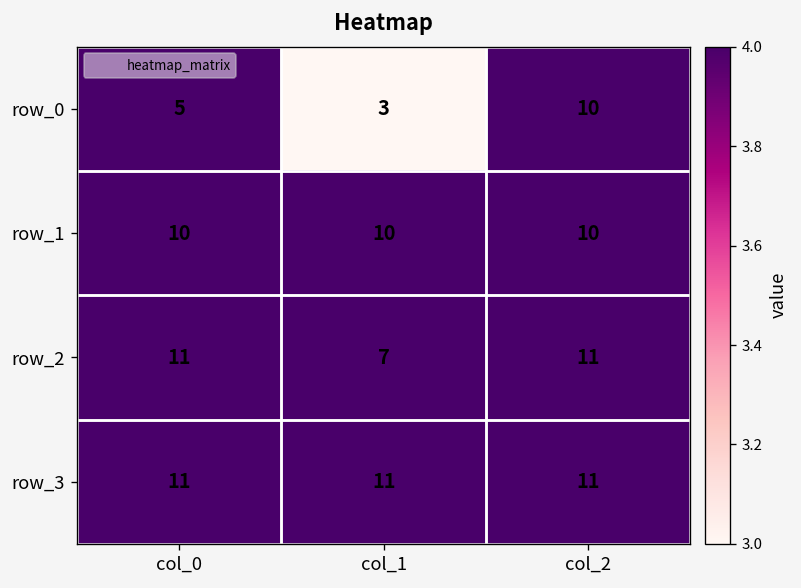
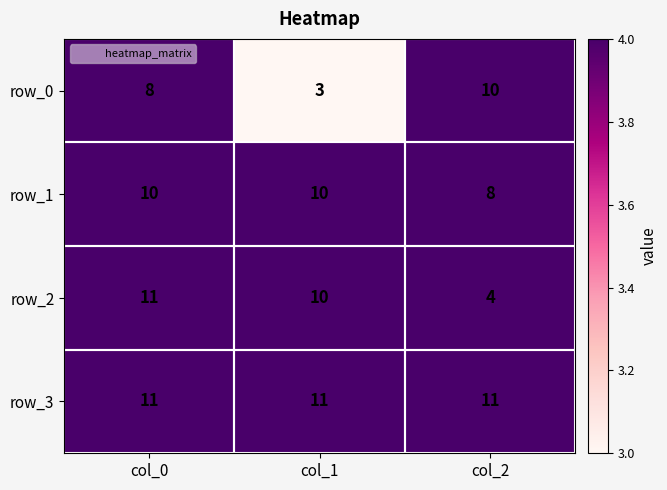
  {
    "row_0": {
-     "col_0": 5,
+     "col_0": 8,
      "col_1": 3,
      "col_2": 10
    },
    "row_1": {
      "col_0": 10,
      "col_1": 10,
-     "col_2": 10
+     "col_2": 8
    },
    "row_2": {
      "col_0": 11,
-     "col_1": 7,
-     "col_2": 11
+     "col_1": 10,
+     "col_2": 4
    },
    "row_3": {
      "col_0": 11,
      "col_1": 11,
      "col_2": 11
    }
  }
